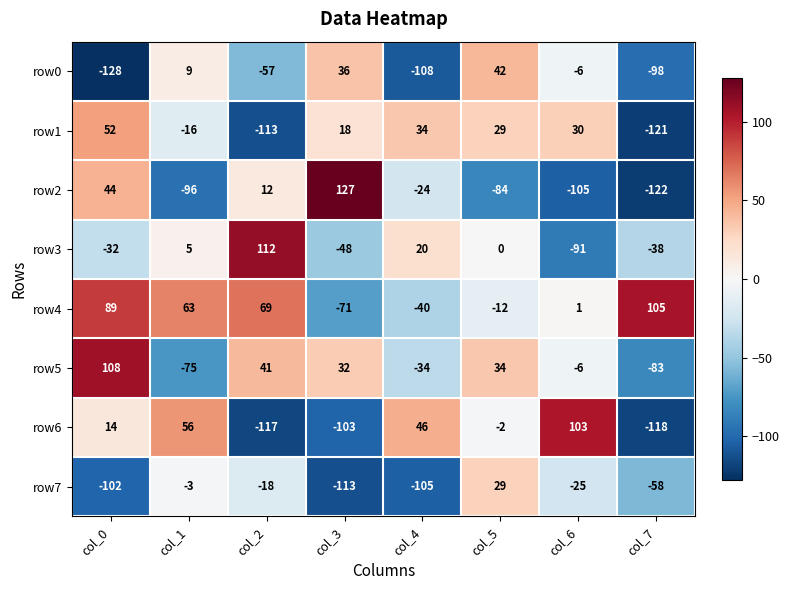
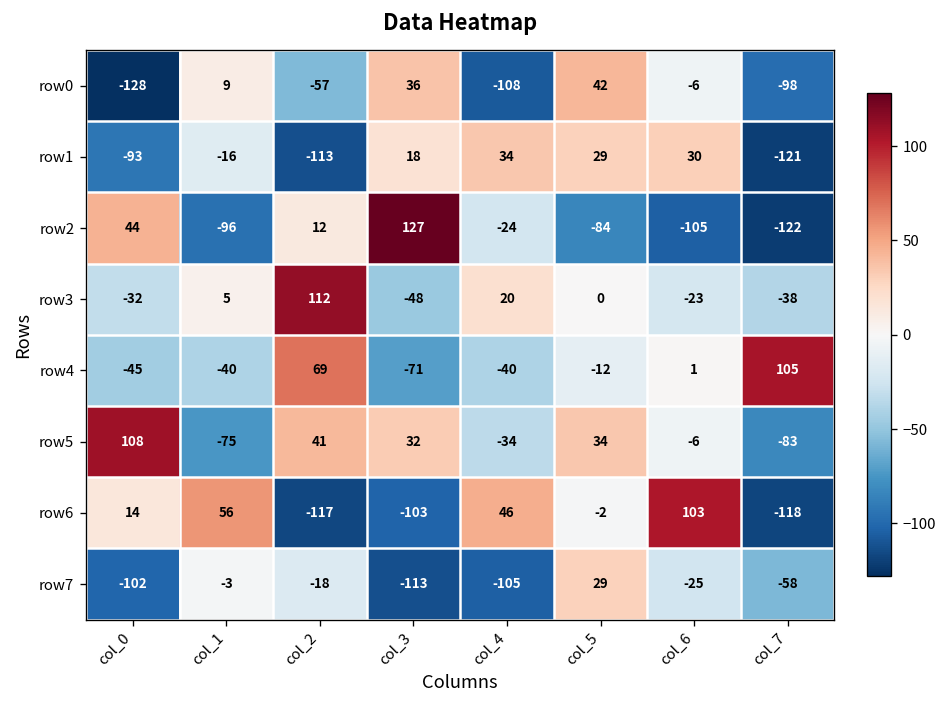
  {
    "row0": {
      "col_0": -128,
      "col_1": 9,
      "col_2": -57,
      "col_3": 36,
      "col_4": -108,
      "col_5": 42,
      "col_6": -6,
      "col_7": -98
    },
    "row1": {
-     "col_0": 52,
+     "col_0": -93,
      "col_1": -16,
      "col_2": -113,
      "col_3": 18,
      "col_4": 34,
      "col_5": 29,
      "col_6": 30,
      "col_7": -121
    },
    "row2": {
      "col_0": 44,
      "col_1": -96,
      "col_2": 12,
      "col_3": 127,
      "col_4": -24,
      "col_5": -84,
      "col_6": -105,
      "col_7": -122
    },
    "row3": {
      "col_0": -32,
      "col_1": 5,
      "col_2": 112,
      "col_3": -48,
      "col_4": 20,
      "col_5": 0,
-     "col_6": -91,
+     "col_6": -23,
      "col_7": -38
    },
    "row4": {
-     "col_0": 89,
-     "col_1": 63,
+     "col_0": -45,
+     "col_1": -40,
      "col_2": 69,
      "col_3": -71,
      "col_4": -40,
      "col_5": -12,
      "col_6": 1,
      "col_7": 105
    },
    "row5": {
      "col_0": 108,
      "col_1": -75,
      "col_2": 41,
      "col_3": 32,
      "col_4": -34,
      "col_5": 34,
      "col_6": -6,
      "col_7": -83
    },
    "row6": {
      "col_0": 14,
      "col_1": 56,
      "col_2": -117,
      "col_3": -103,
      "col_4": 46,
      "col_5": -2,
      "col_6": 103,
      "col_7": -118
    },
    "row7": {
      "col_0": -102,
      "col_1": -3,
      "col_2": -18,
      "col_3": -113,
      "col_4": -105,
      "col_5": 29,
      "col_6": -25,
      "col_7": -58
    }
  }
